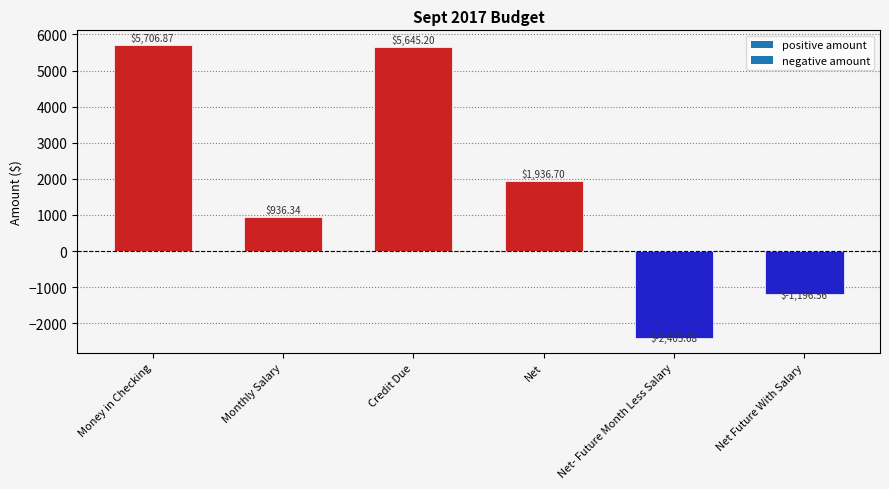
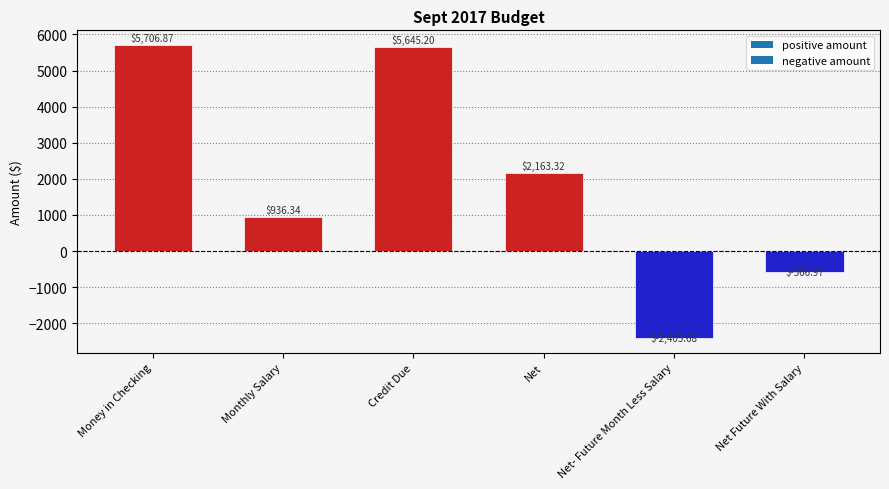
  {
    "Money in Checking": "$5,706.87",
    "Monthly Salary": "$936.34",
    "Credit Due": "$5,645.20",
-   "Net": "$1,936.70",
+   "Net": "$2,163.32",
    "Net- Future Month Less Salary": "$-2,405.68",
-   "Net Future With Salary": "$-1,196.56"
+   "Net Future With Salary": "$-566.97"
  }
